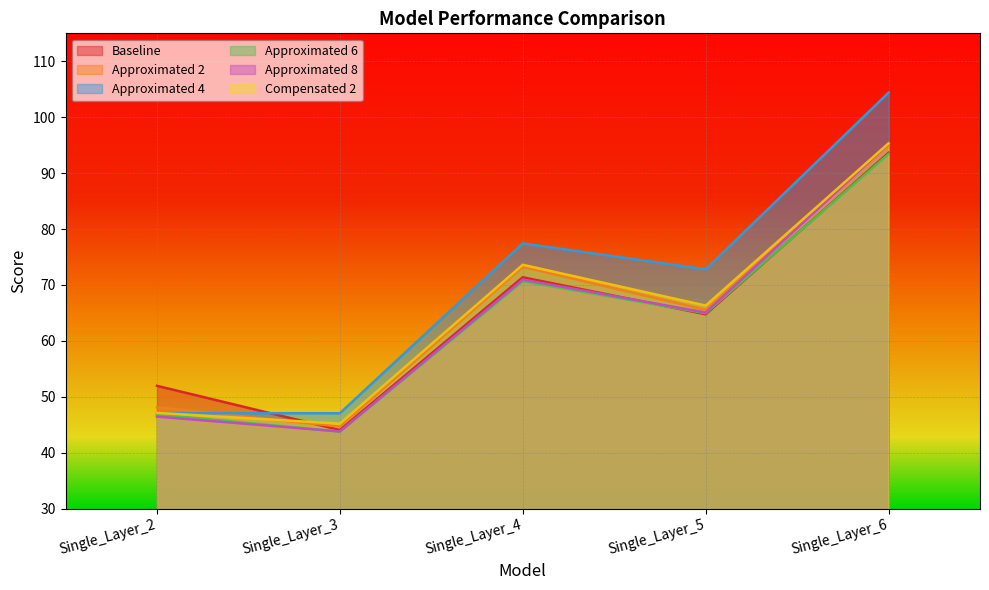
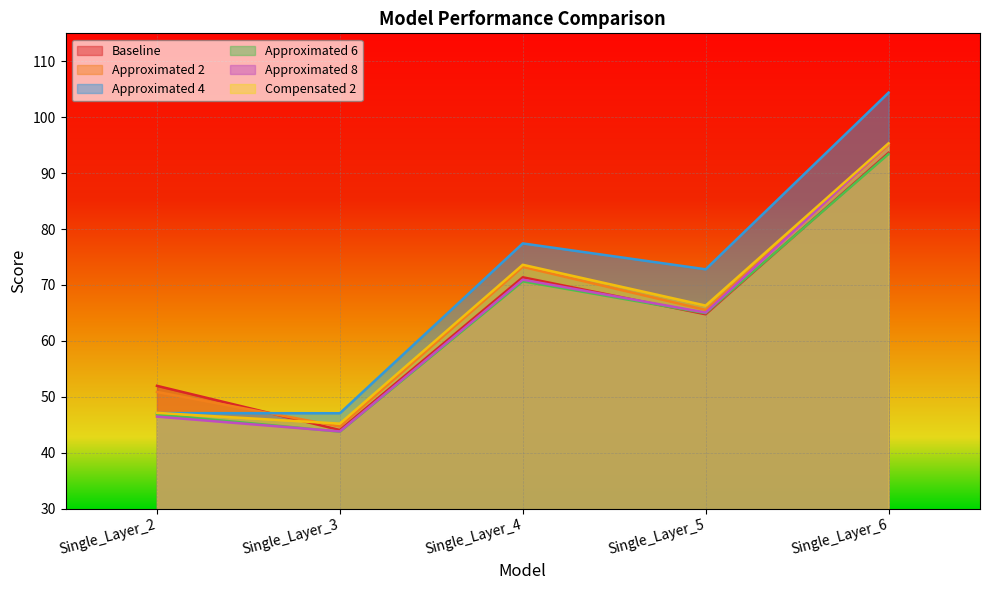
  {
    "Baseline": {
      "Single_Layer_2": 52
    },
    "Approximated 2": {
-     "Single_Layer_2": 48,
+     "Single_Layer_2": 51,
      "Single_Layer_3": 45,
      "Single_Layer_5": 66
    },
    "Approximated 4": {
      "Single_Layer_3": 47,
      "Single_Layer_4": 77,
      "Single_Layer_5": 73,
      "Single_Layer_6": 104
    },
    "Compensated 2": {
      "Single_Layer_3": 45,
      "Single_Layer_5": 66
    }
  }
